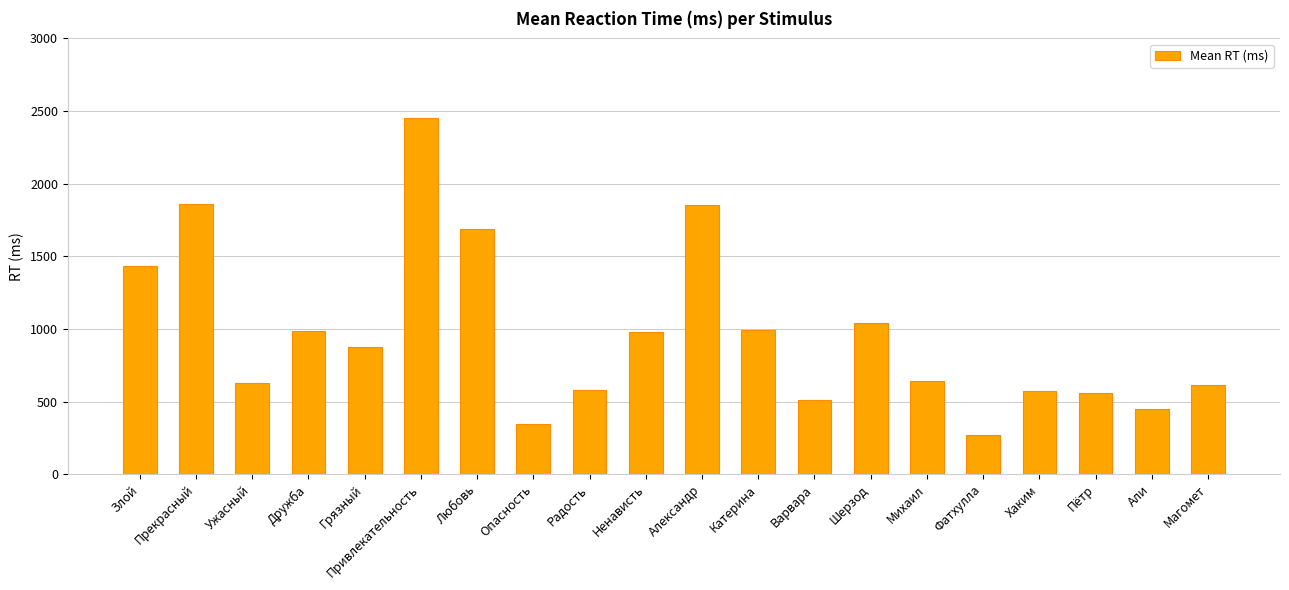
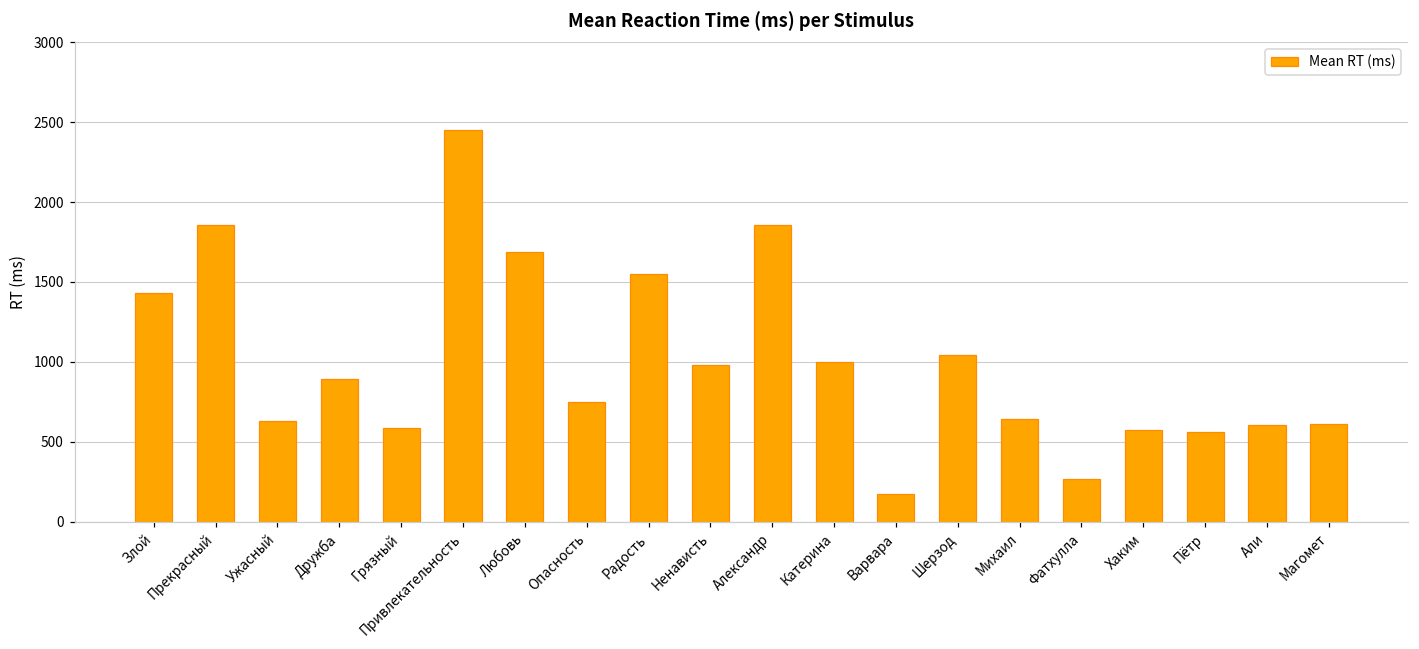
  {
    "Злой": 1430,
    "Прекрасный": 1860,
    "Ужасный": 630,
-   "Дружба": 990,
-   "Грязный": 870,
+   "Дружба": 890,
+   "Грязный": 590,
    "Привлекательность": 2450,
    "Любовь": 1690,
-   "Опасность": 350,
-   "Радость": 580,
+   "Опасность": 750,
+   "Радость": 1550,
    "Ненависть": 980,
    "Александр": 1850,
    "Катерина": 1000,
-   "Варвара": 510,
+   "Варвара": 170,
    "Шерзод": 1040,
    "Михаил": 640,
    "Фатхулла": 270,
    "Хаким": 570,
    "Пётр": 560,
-   "Али": 450,
+   "Али": 600,
    "Магомет": 610
  }
